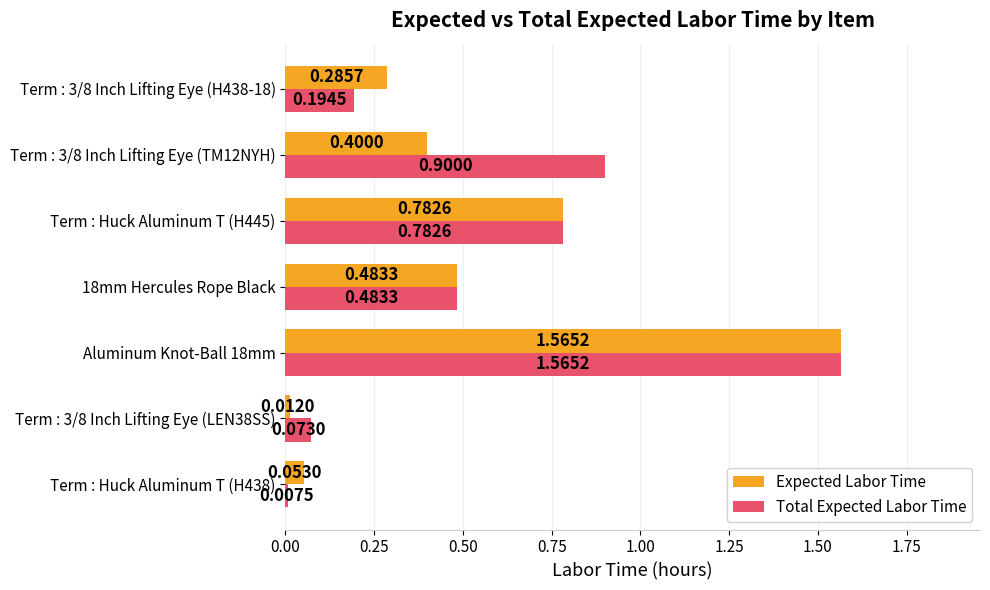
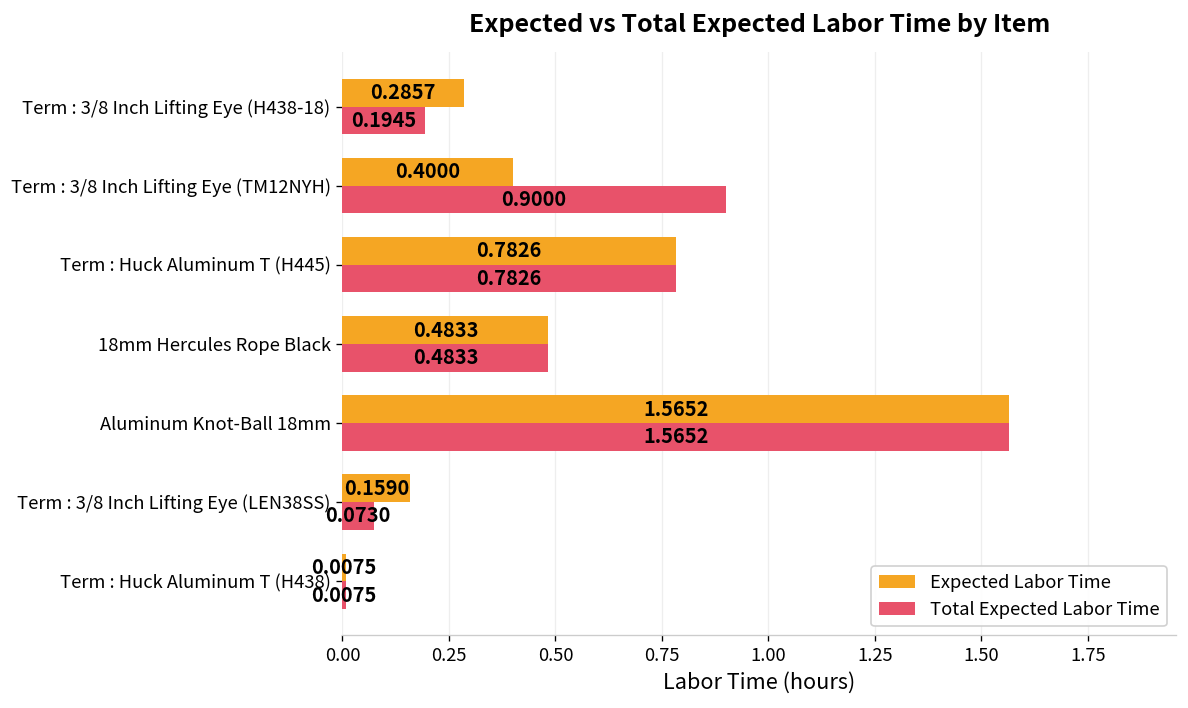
  {
    "Expected Labor Time": {
      "Term : 3/8 Inch Lifting Eye (H438-18)": 0.2857,
      "Term : 3/8 Inch Lifting Eye (TM12NYH)": 0.4000,
      "Term : Huck Aluminum T (H445)": 0.7826,
      "18mm Hercules Rope Black": 0.4833,
      "Aluminum Knot-Ball 18mm": 1.5652,
-     "Term : 3/8 Inch Lifting Eye (LEN38SS)": 0.0120,
-     "Term : Huck Aluminum T (H438)": 0.0530
+     "Term : 3/8 Inch Lifting Eye (LEN38SS)": 0.1590,
+     "Term : Huck Aluminum T (H438)": 0.0075
    },
    "Total Expected Labor Time": {
      "Term : 3/8 Inch Lifting Eye (H438-18)": 0.1945,
      "Term : 3/8 Inch Lifting Eye (TM12NYH)": 0.9000,
      "Term : Huck Aluminum T (H445)": 0.7826,
      "18mm Hercules Rope Black": 0.4833,
      "Aluminum Knot-Ball 18mm": 1.5652,
      "Term : 3/8 Inch Lifting Eye (LEN38SS)": 0.0730,
      "Term : Huck Aluminum T (H438)": 0.0075
    }
  }
